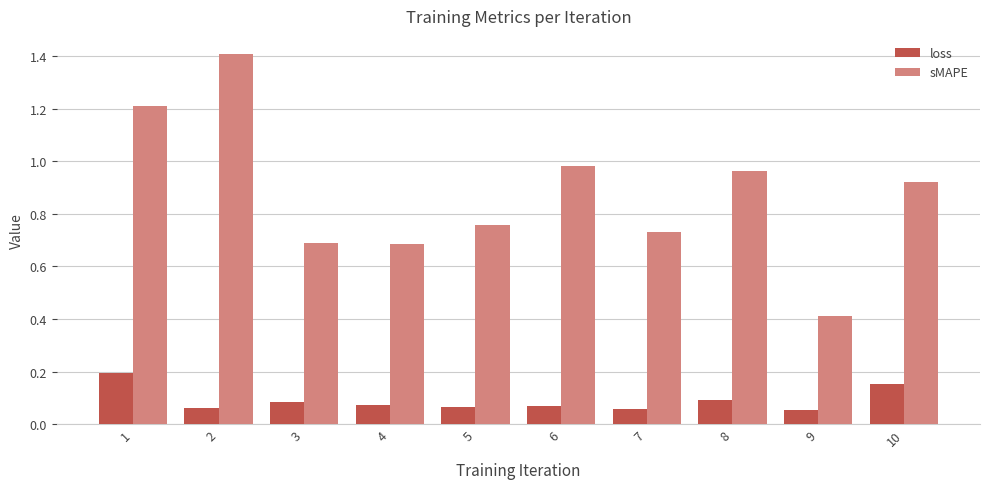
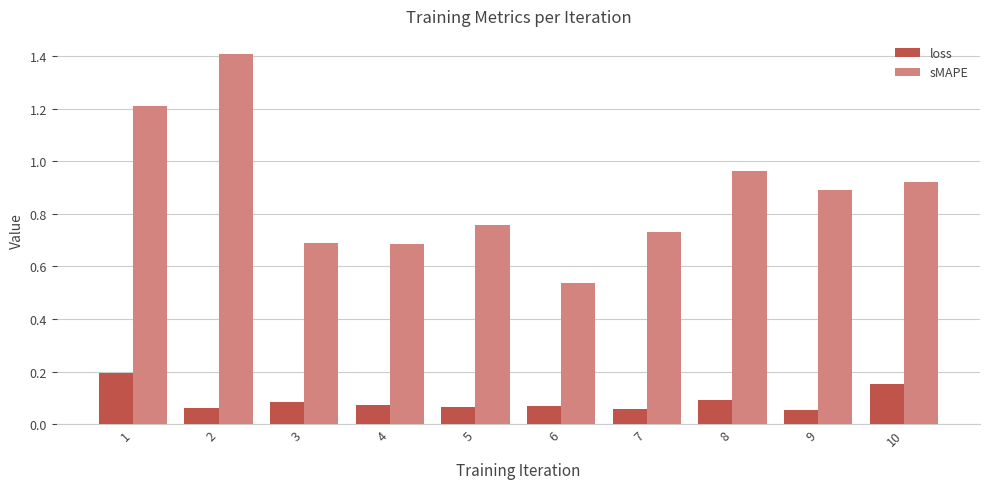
  {
    "loss": {
      "1": 0.20,
      "2": 0.06,
      "3": 0.08,
      "4": 0.07,
      "5": 0.07,
      "6": 0.07,
      "7": 0.06,
      "8": 0.09,
      "9": 0.05,
      "10": 0.15
    },
    "sMAPE": {
      "1": 1.21,
      "2": 1.41,
      "3": 0.69,
      "4": 0.68,
      "5": 0.76,
-     "6": 0.98,
+     "6": 0.54,
      "7": 0.73,
      "8": 0.96,
-     "9": 0.41,
+     "9": 0.89,
      "10": 0.92
    }
  }
